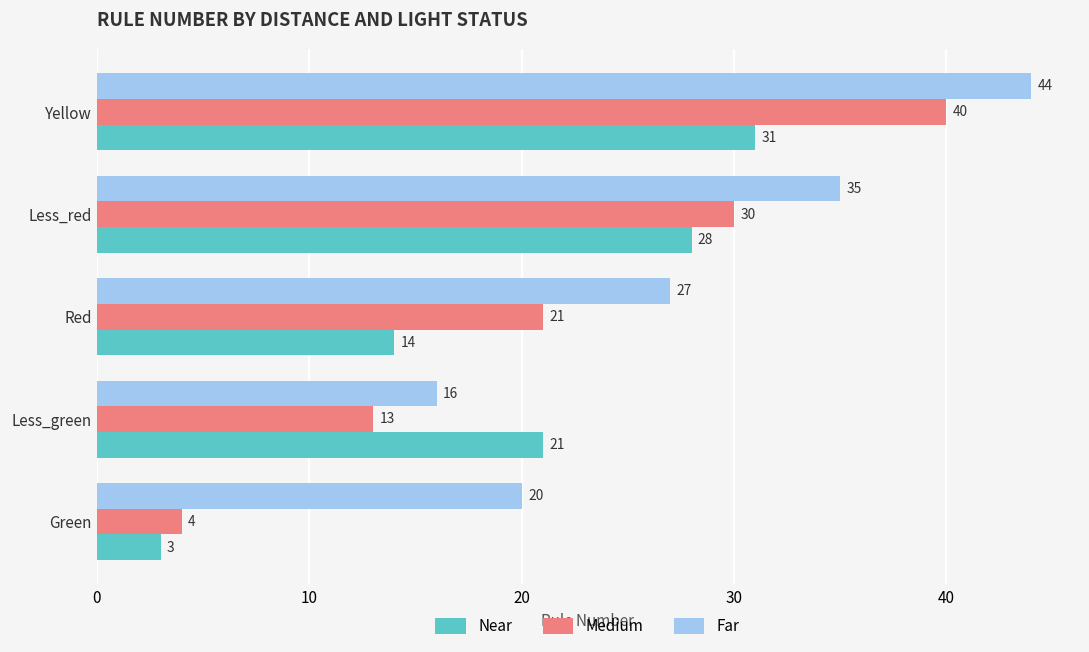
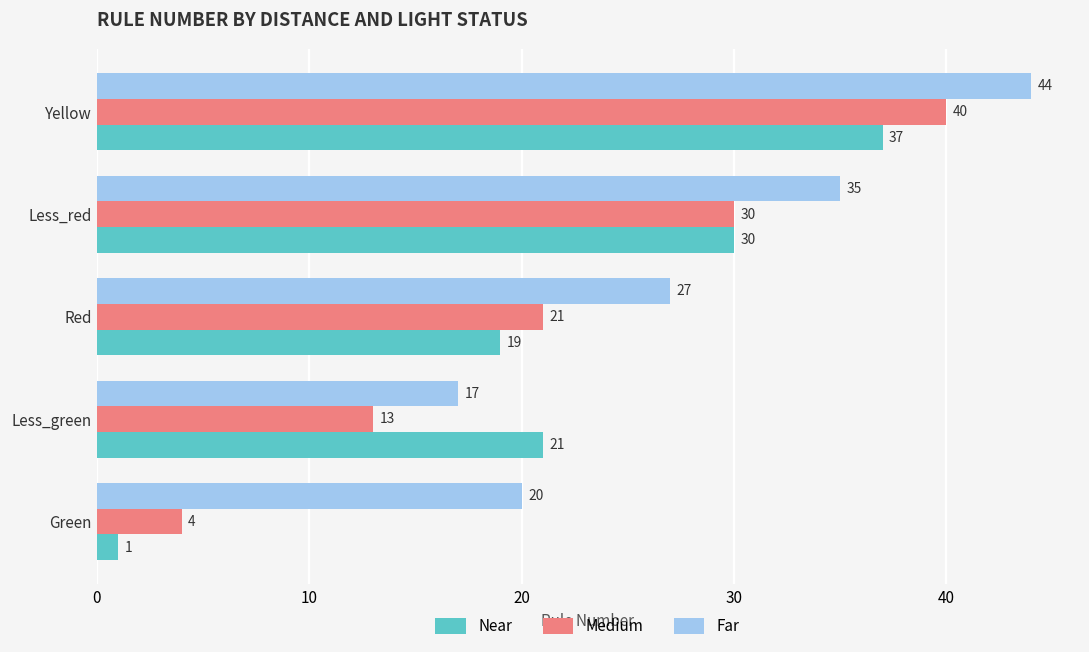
  {
    "Near": {
-     "Yellow": 31,
-     "Less_red": 28,
-     "Red": 14,
+     "Yellow": 37,
+     "Less_red": 30,
+     "Red": 19,
      "Less_green": 21,
-     "Green": 3
+     "Green": 1
    },
    "Medium": {
      "Yellow": 40,
      "Less_red": 30,
      "Red": 21,
      "Less_green": 13,
      "Green": 4
    },
    "Far": {
      "Yellow": 44,
      "Less_red": 35,
      "Red": 27,
-     "Less_green": 16,
+     "Less_green": 17,
      "Green": 20
    }
  }
